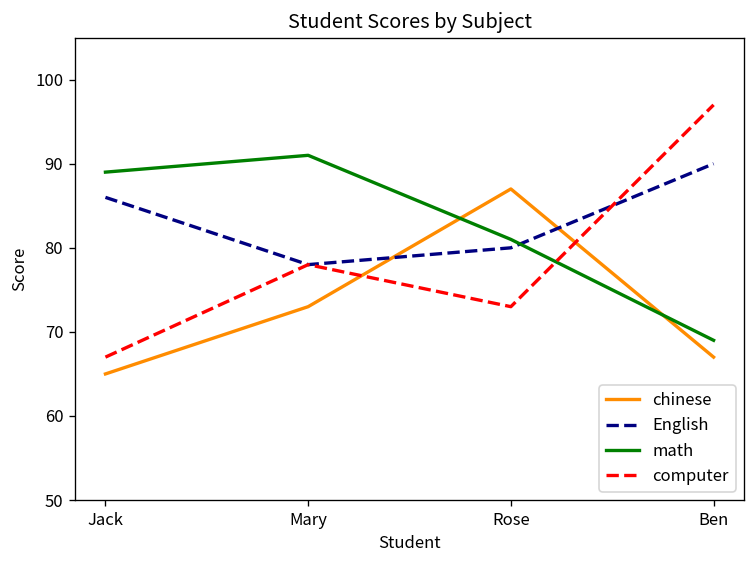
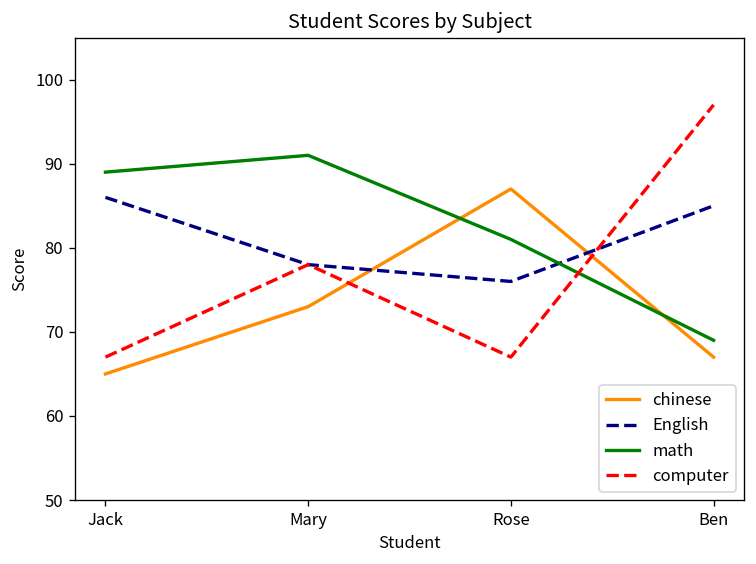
  {
    "chinese": {
      "Jack": 65,
      "Mary": 73,
      "Rose": 87,
      "Ben": 67
    },
    "English": {
      "Jack": 86,
-     "Rose": 80,
-     "Ben": 90
+     "Rose": 76,
+     "Ben": 85
    },
    "math": {
      "Jack": 89,
      "Mary": 91,
      "Rose": 81,
      "Ben": 69
    },
    "computer": {
      "Jack": 67,
-     "Rose": 73,
+     "Rose": 67,
      "Ben": 97
    }
  }
